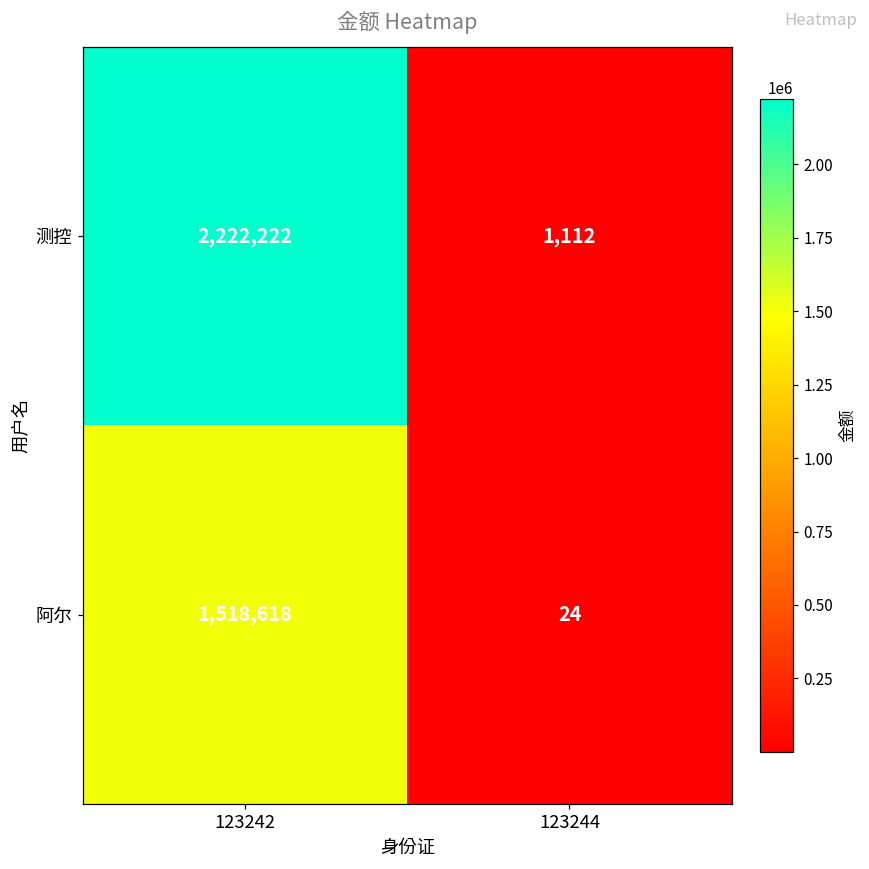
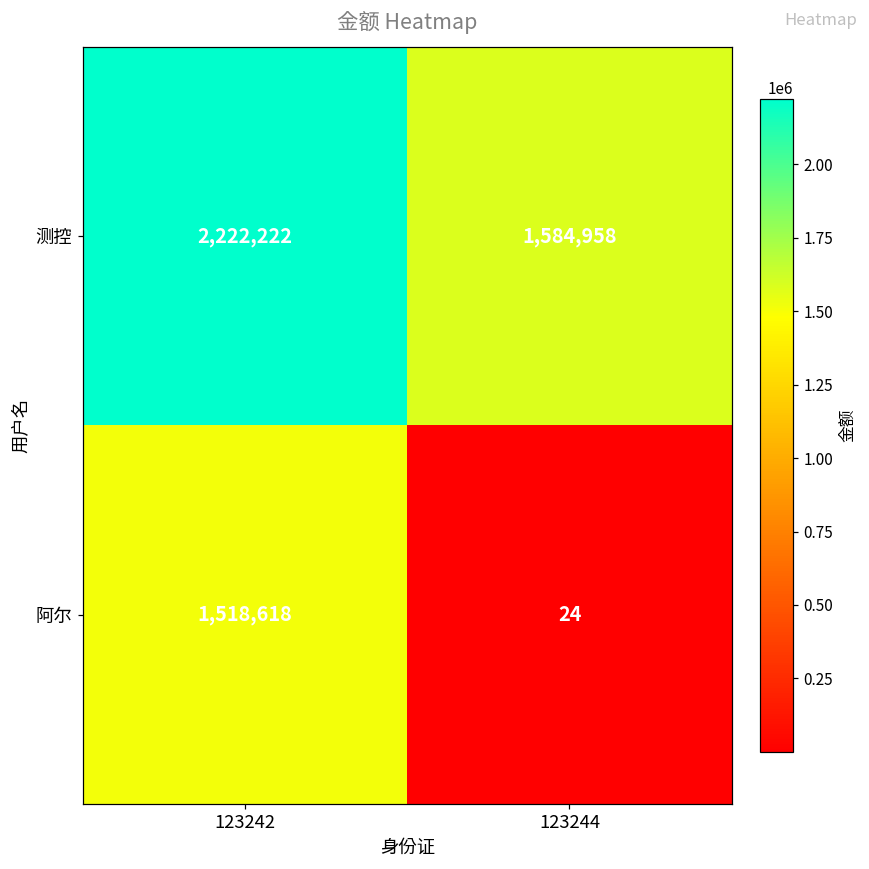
  {
    "测控": {
      "123242": "2,222,222",
-     "123244": "1,112"
+     "123244": "1,584,958"
    },
    "阿尔": {
      "123242": "1,518,618",
      "123244": "24"
    }
  }
